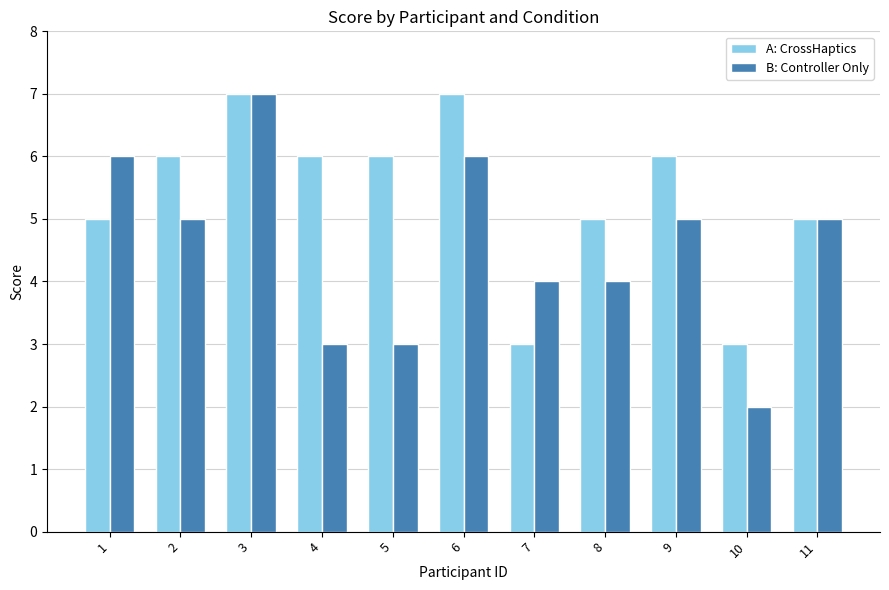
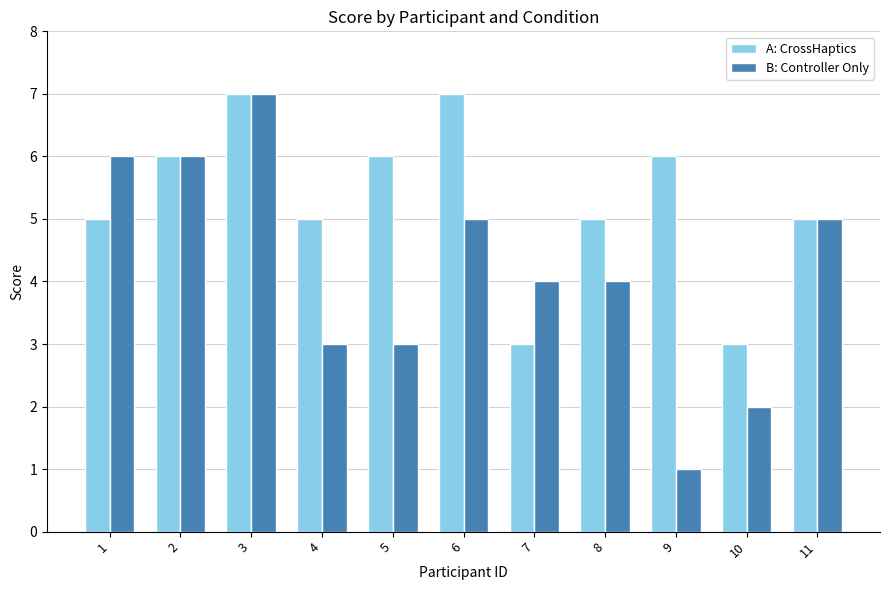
  {
    "A: CrossHaptics": {
      "1": 5,
      "2": 6,
      "3": 7,
-     "4": 6,
+     "4": 5,
      "5": 6,
      "6": 7,
      "7": 3,
      "8": 5,
      "9": 6,
      "10": 3,
      "11": 5
    },
    "B: Controller Only": {
      "1": 6,
-     "2": 5,
+     "2": 6,
      "3": 7,
      "4": 3,
      "5": 3,
-     "6": 6,
+     "6": 5,
      "7": 4,
      "8": 4,
-     "9": 5,
+     "9": 1,
      "10": 2,
      "11": 5
    }
  }
